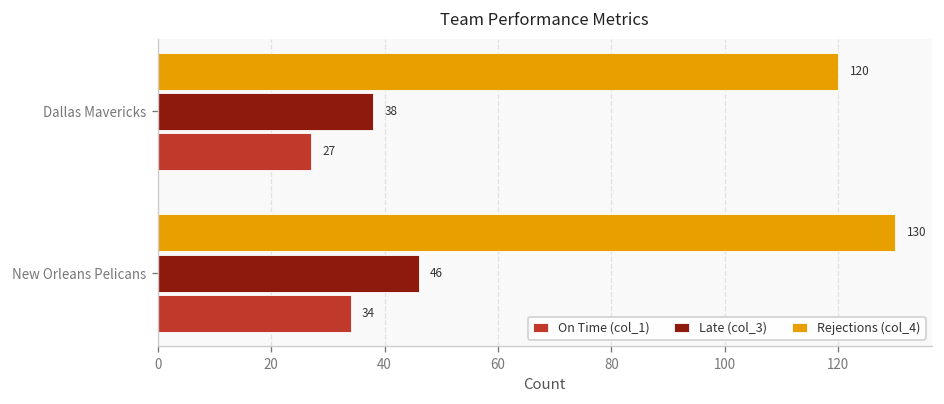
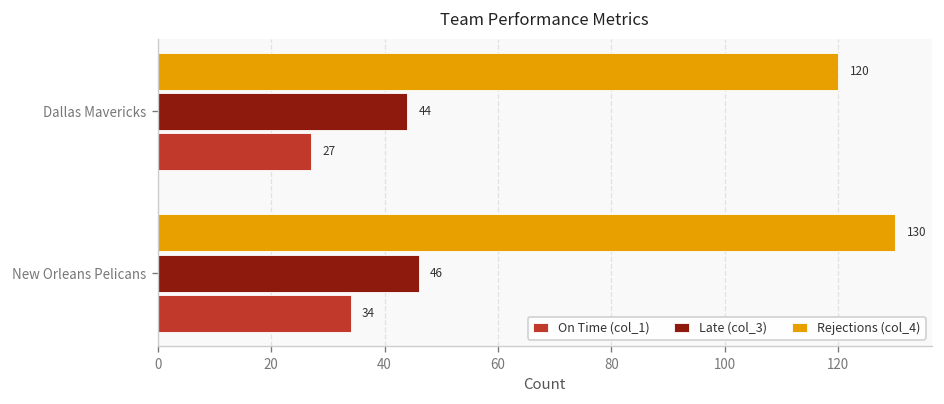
  {
    "On Time (col_1)": {
      "Dallas Mavericks": 27,
      "New Orleans Pelicans": 34
    },
    "Late (col_3)": {
-     "Dallas Mavericks": 38,
+     "Dallas Mavericks": 44,
      "New Orleans Pelicans": 46
    },
    "Rejections (col_4)": {
      "Dallas Mavericks": 120,
      "New Orleans Pelicans": 130
    }
  }
